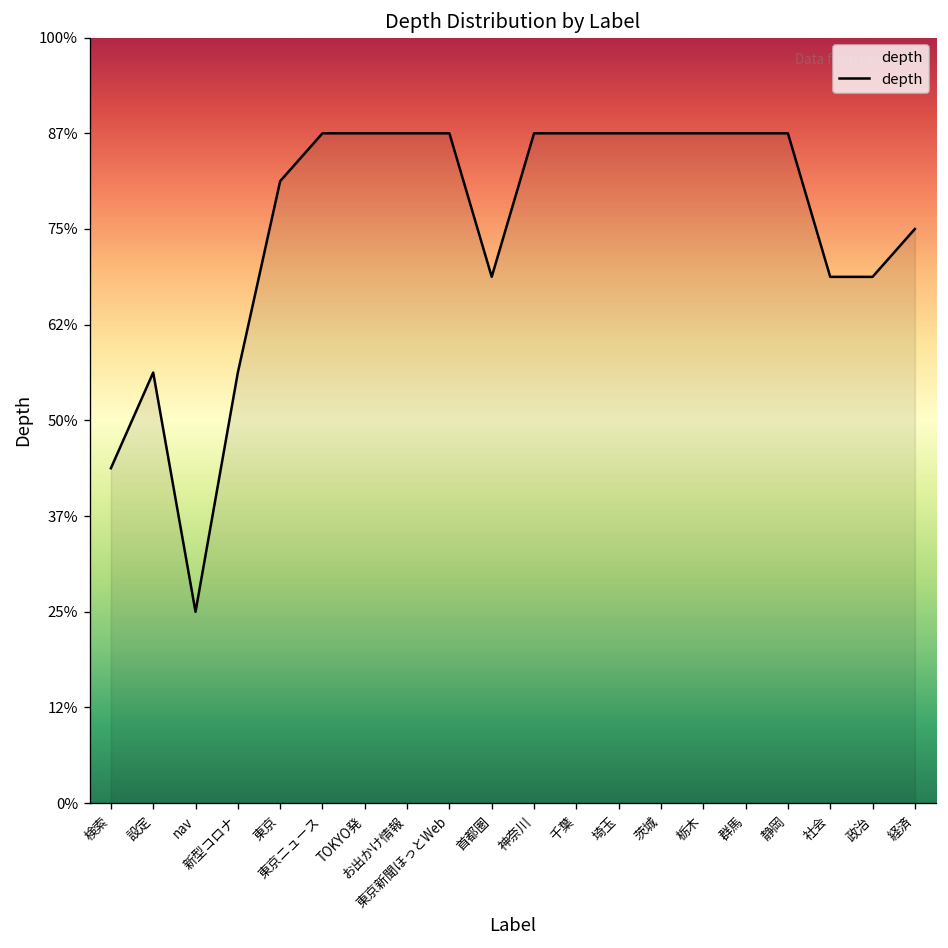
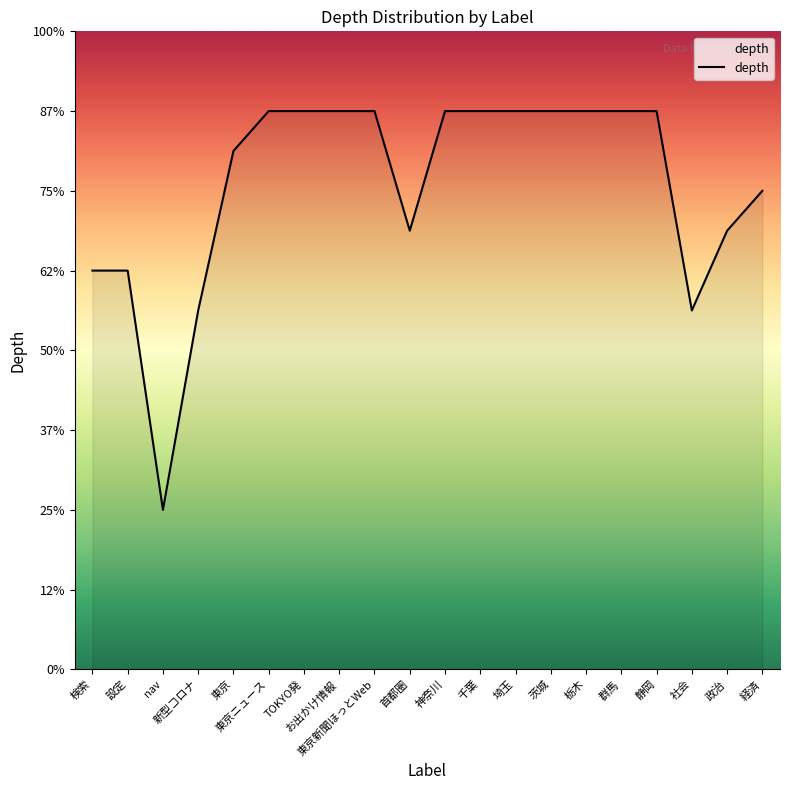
  {
-   "検索": "44%",
-   "設定": "56%",
+   "検索": "63%",
+   "設定": "63%",
    "nav": "25%",
    "新型コロナ": "56%",
    "東京": "81%",
    "東京ニュース": "88%",
    "TOKYO発": "88%",
    "お出かけ情報": "88%",
    "東京新聞ほっとWeb": "88%",
    "首都圏": "69%",
    "神奈川": "88%",
    "千葉": "88%",
    "埼玉": "88%",
    "茨城": "88%",
    "栃木": "88%",
    "群馬": "88%",
    "静岡": "88%",
-   "社会": "69%",
+   "社会": "56%",
    "政治": "69%",
    "経済": "75%"
  }
